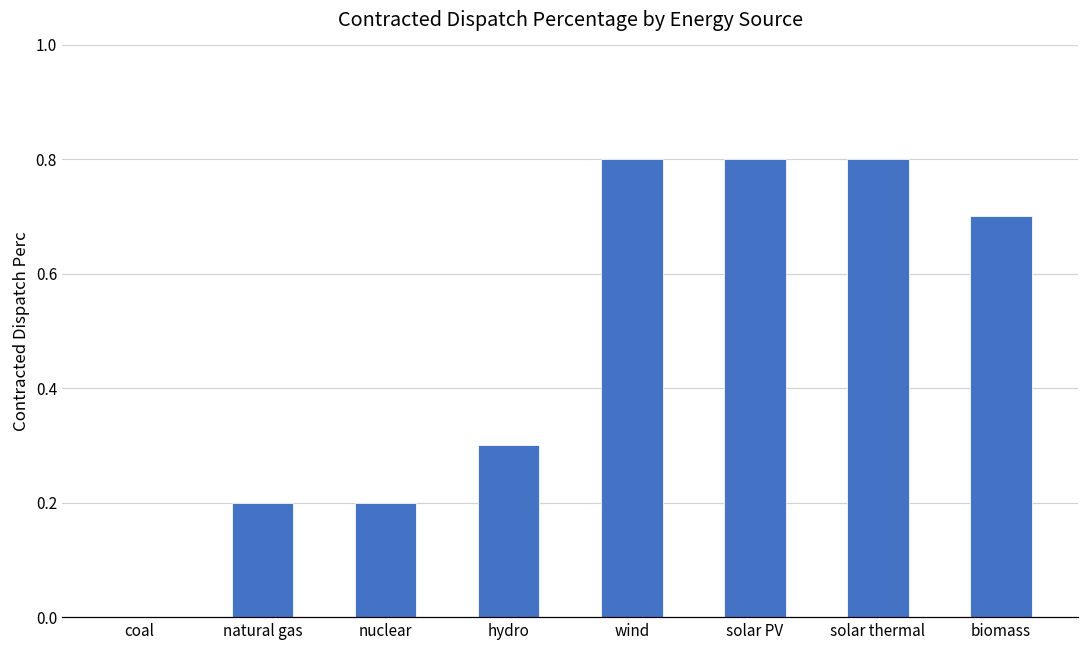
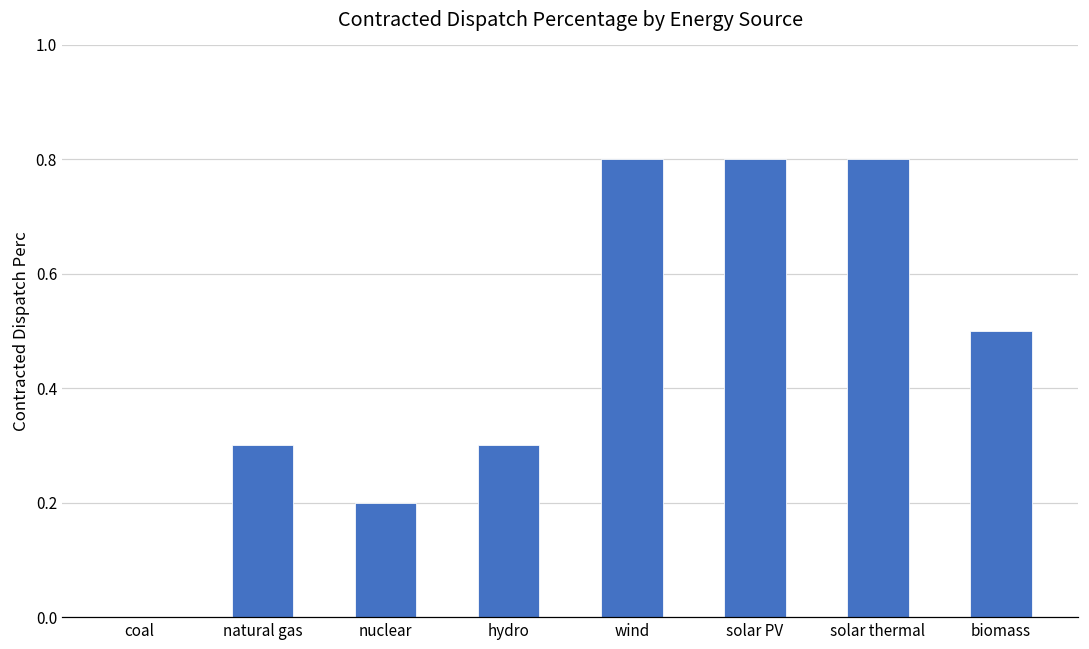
  {
    "coal": 0.0,
-   "natural gas": 0.2,
+   "natural gas": 0.3,
    "nuclear": 0.2,
    "hydro": 0.3,
    "wind": 0.8,
    "solar PV": 0.8,
    "solar thermal": 0.8,
-   "biomass": 0.7
+   "biomass": 0.5
  }
